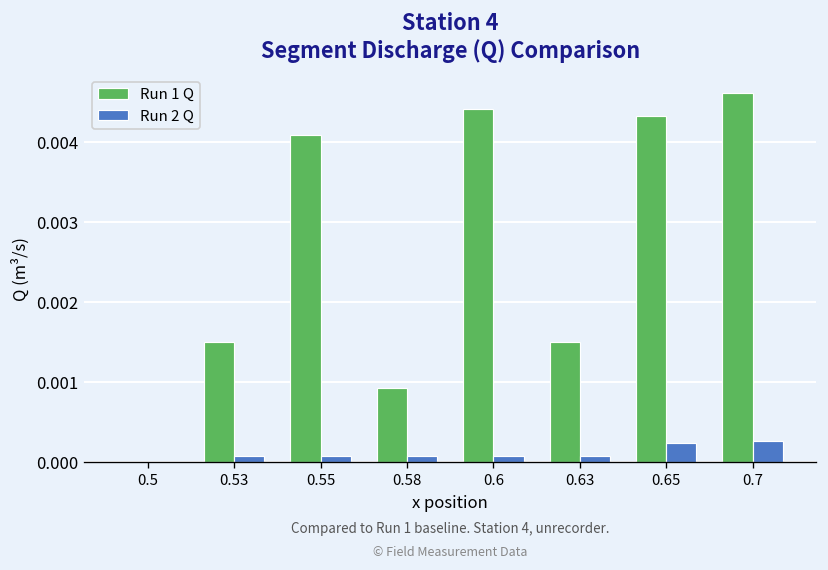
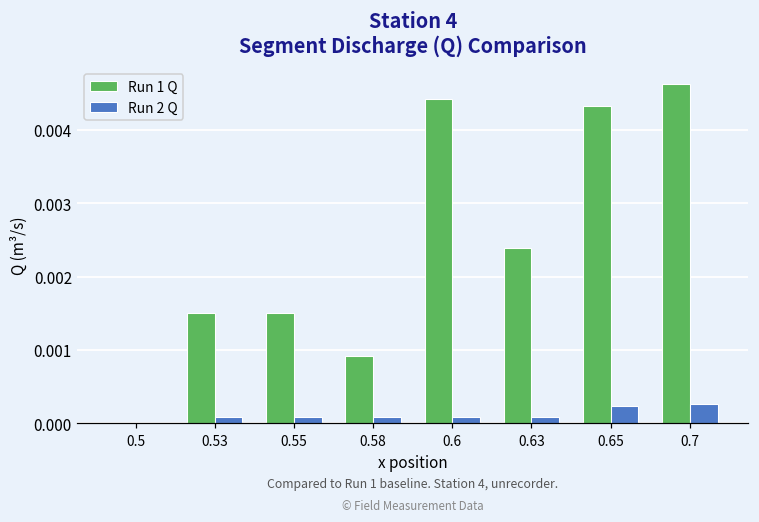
  {
    "Run 1 Q": {
      "0.5": 0.0000,
      "0.53": 0.0015,
-     "0.55": 0.0041,
+     "0.55": 0.0015,
      "0.58": 0.0009,
      "0.6": 0.0044,
-     "0.63": 0.0015,
+     "0.63": 0.0024,
      "0.65": 0.0043,
      "0.7": 0.0046
    },
    "Run 2 Q": {
      "0.5": 0.0000,
      "0.53": 0.0001,
      "0.55": 0.0001,
      "0.58": 0.0001,
      "0.6": 0.0001,
      "0.63": 0.0001,
      "0.65": 0.0002,
      "0.7": 0.0003
    }
  }
